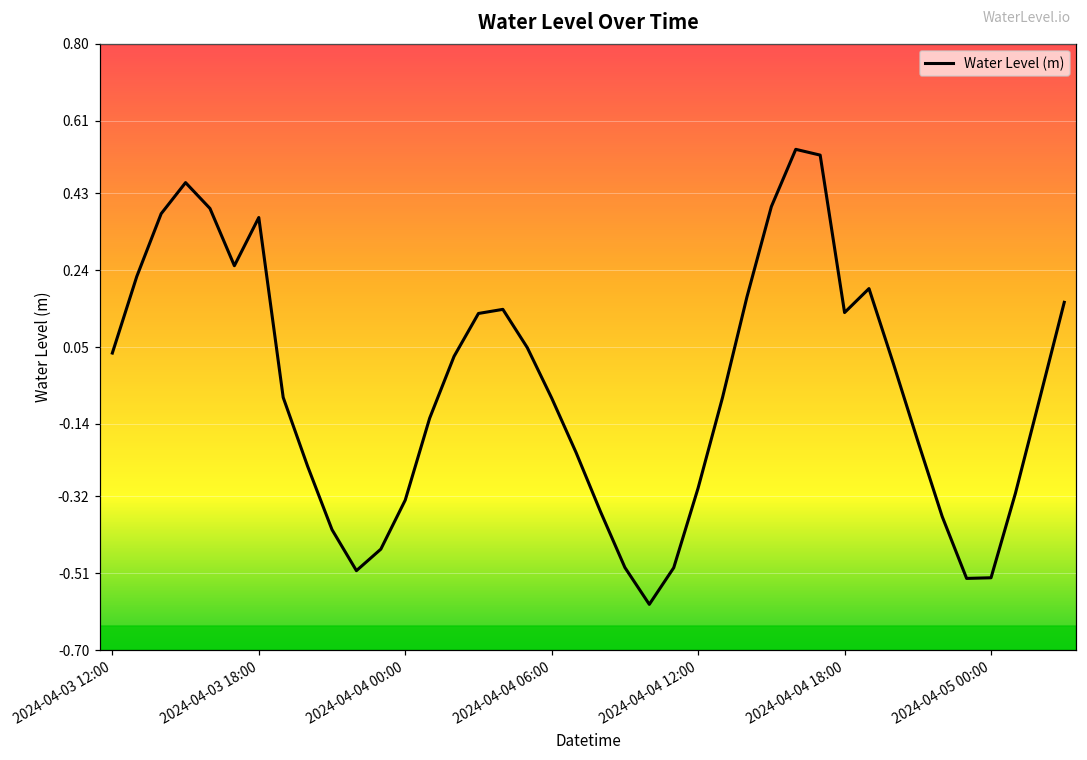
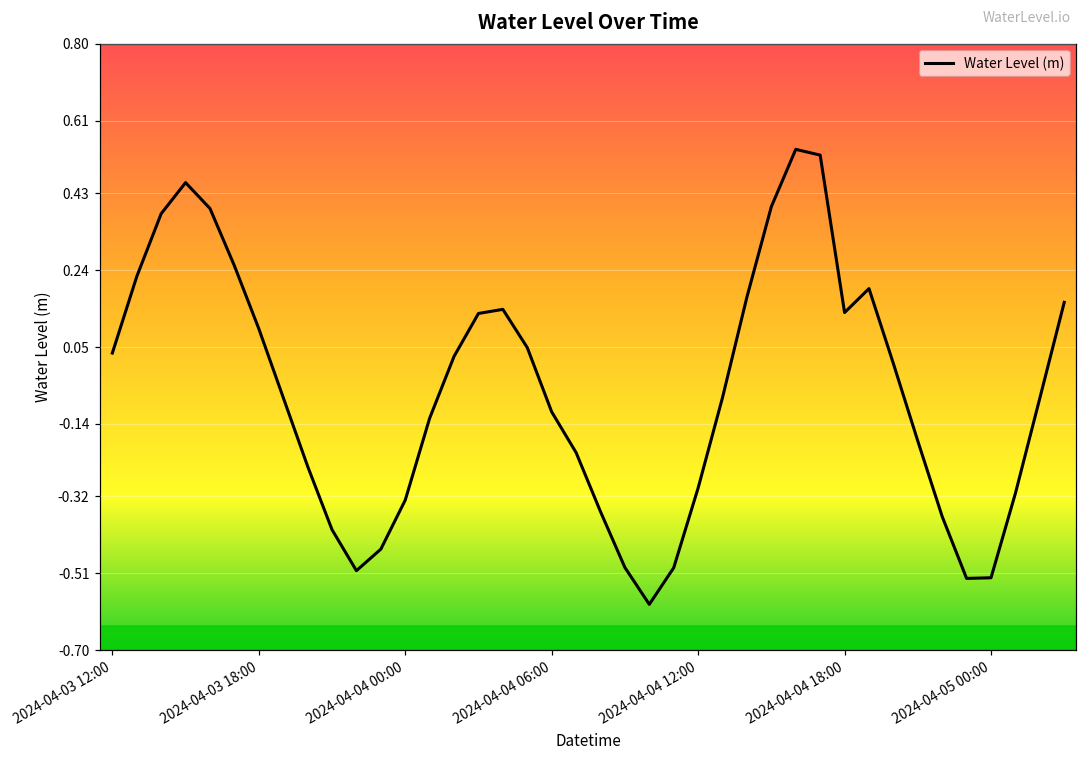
  {
    "2024-04-03 12:00": 0.03,
-   "2024-04-03 18:00": 0.37,
+   "2024-04-03 18:00": 0.10,
    "2024-04-04 00:00": -0.33,
-   "2024-04-04 06:00": -0.08,
+   "2024-04-04 06:00": -0.11,
    "2024-04-04 12:00": -0.30,
    "2024-04-04 18:00": 0.13,
    "2024-04-05 00:00": -0.52
  }
